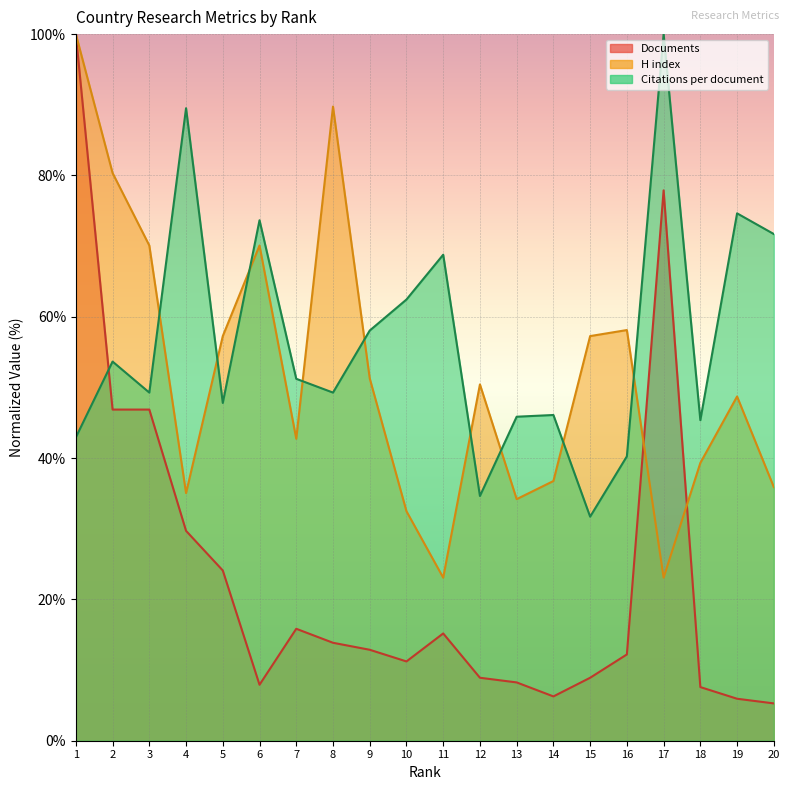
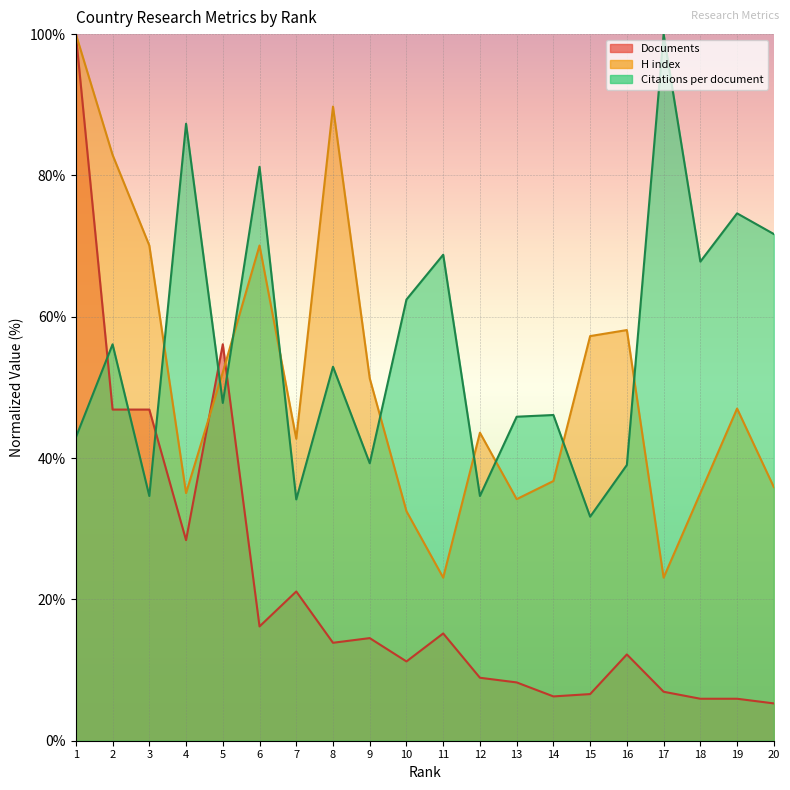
  {
    "Documents": {
      "2": "47%",
      "3": "47%",
-     "4": "30%",
-     "5": "24%",
-     "6": "8%",
-     "7": "16%",
+     "4": "28%",
+     "5": "56%",
+     "6": "16%",
+     "7": "21%",
      "8": "14%",
-     "9": "13%",
+     "9": "15%",
      "10": "11%",
      "11": "15%",
      "12": "9%",
      "13": "8%",
      "14": "6%",
-     "15": "9%",
+     "15": "7%",
      "16": "12%",
-     "17": "78%",
-     "18": "8%",
+     "17": "7%",
+     "18": "6%",
      "19": "6%",
      "20": "5%"
    },
    "H index": {
-     "2": "80%",
+     "2": "83%",
      "3": "70%",
      "4": "35%",
-     "5": "57%",
+     "5": "52%",
      "6": "70%",
      "7": "43%",
      "8": "90%",
      "9": "51%",
      "10": "32%",
      "11": "23%",
-     "12": "50%",
+     "12": "44%",
      "13": "34%",
      "14": "37%",
      "15": "57%",
      "16": "58%",
      "17": "23%",
-     "18": "39%",
-     "19": "49%",
+     "18": "35%",
+     "19": "47%",
      "20": "36%"
    },
    "Citations per document": {
      "1": "43%",
-     "2": "54%",
-     "3": "49%",
-     "4": "90%",
+     "2": "56%",
+     "3": "35%",
+     "4": "87%",
      "5": "48%",
-     "6": "74%",
-     "7": "51%",
-     "8": "49%",
-     "9": "58%",
+     "6": "81%",
+     "7": "34%",
+     "8": "53%",
+     "9": "39%",
      "10": "62%",
      "11": "69%",
      "12": "35%",
      "13": "46%",
      "14": "46%",
      "15": "32%",
-     "16": "40%",
+     "16": "39%",
      "17": "100%",
-     "18": "45%",
+     "18": "68%",
      "19": "75%",
      "20": "72%"
    }
  }
